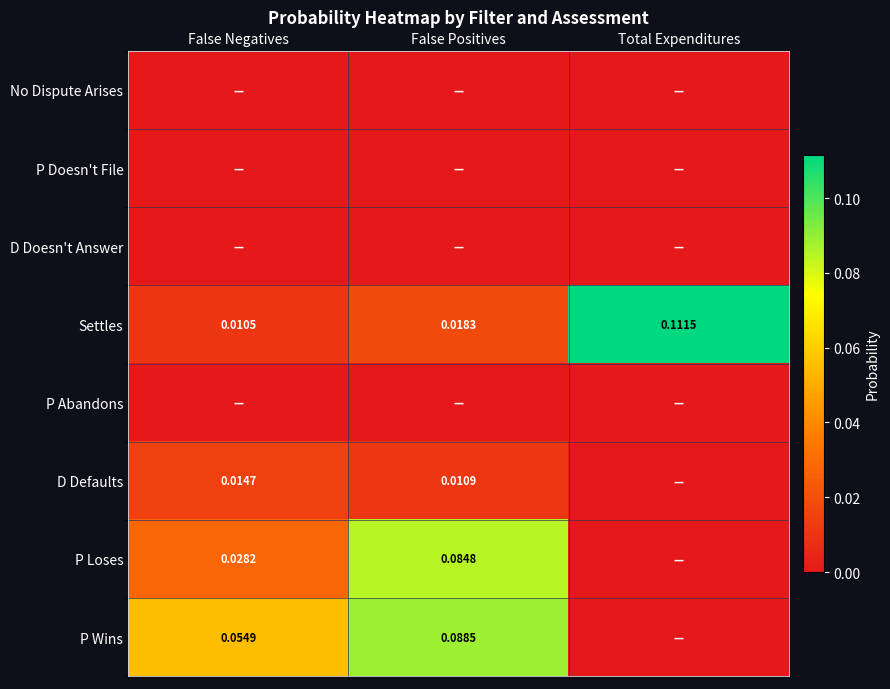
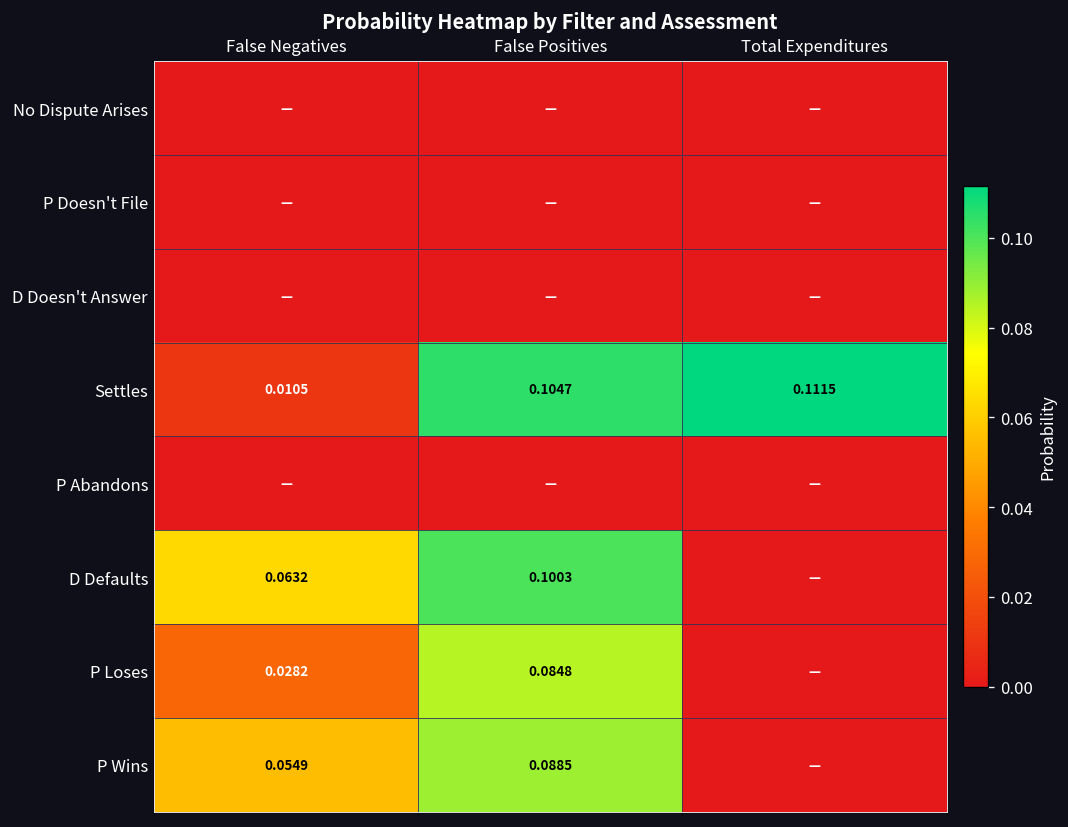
  {
    "Settles": {
      "False Negatives": 0.0105,
-     "False Positives": 0.0183,
+     "False Positives": 0.1047,
      "Total Expenditures": 0.1115
    },
    "D Defaults": {
-     "False Negatives": 0.0147,
-     "False Positives": 0.0109
+     "False Negatives": 0.0632,
+     "False Positives": 0.1003
    },
    "P Loses": {
      "False Negatives": 0.0282,
      "False Positives": 0.0848
    },
    "P Wins": {
      "False Negatives": 0.0549,
      "False Positives": 0.0885
    }
  }
